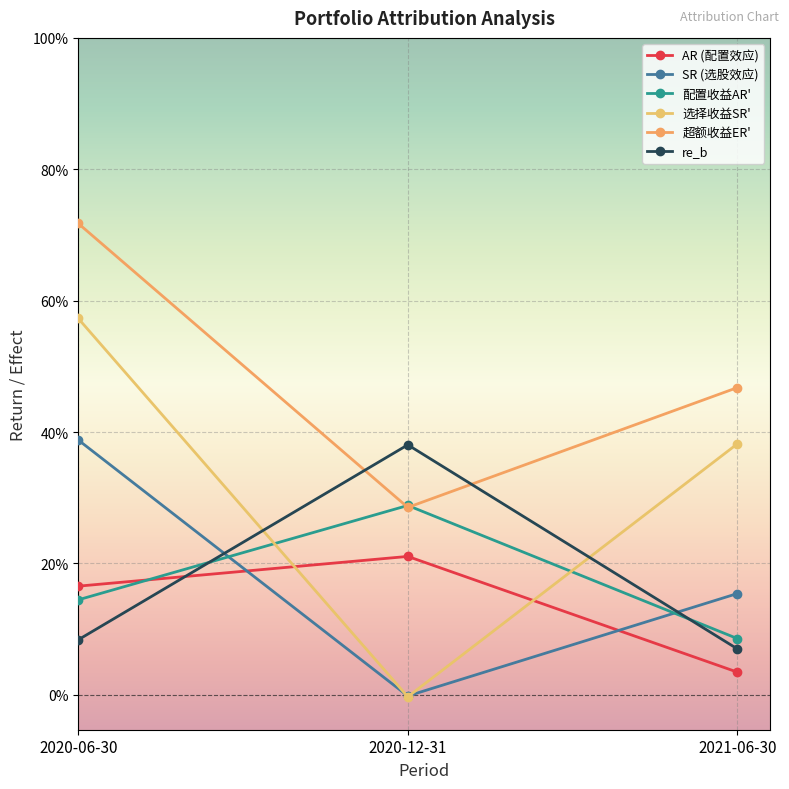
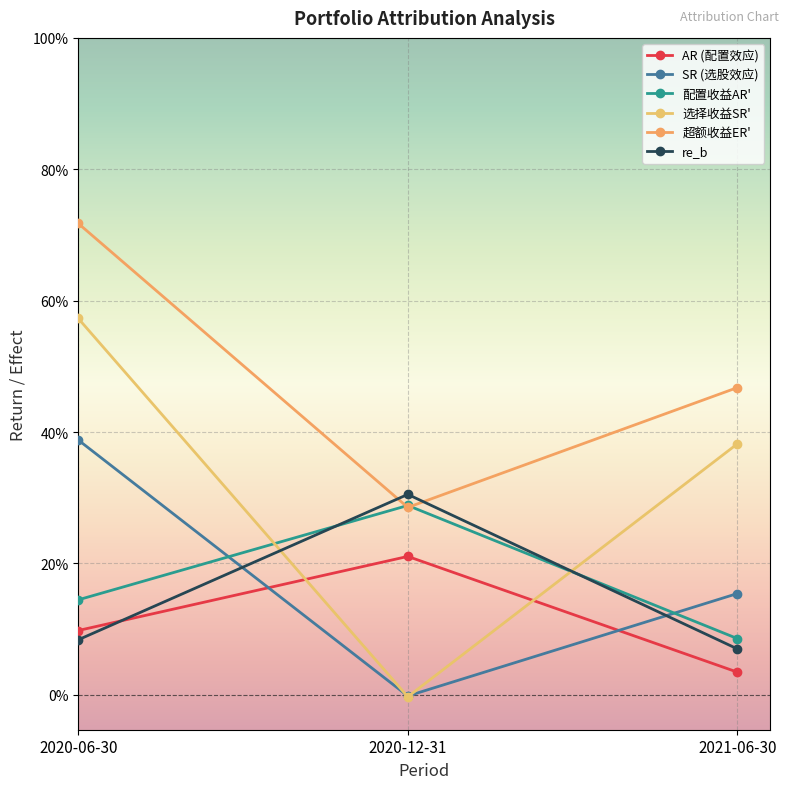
  {
    "AR (配置效应)": {
-     "2020-06-30": "17%",
+     "2020-06-30": "10%",
      "2020-12-31": "21%",
      "2021-06-30": "3%"
    },
    "re_b": {
      "2020-06-30": "8%",
-     "2020-12-31": "38%",
+     "2020-12-31": "31%",
      "2021-06-30": "7%"
    }
  }
